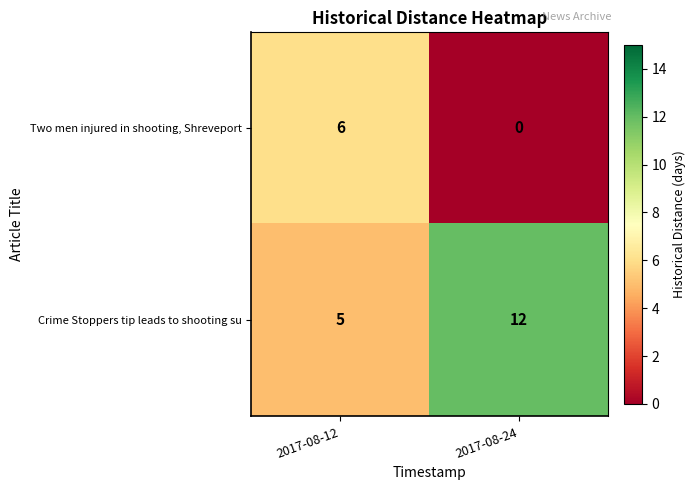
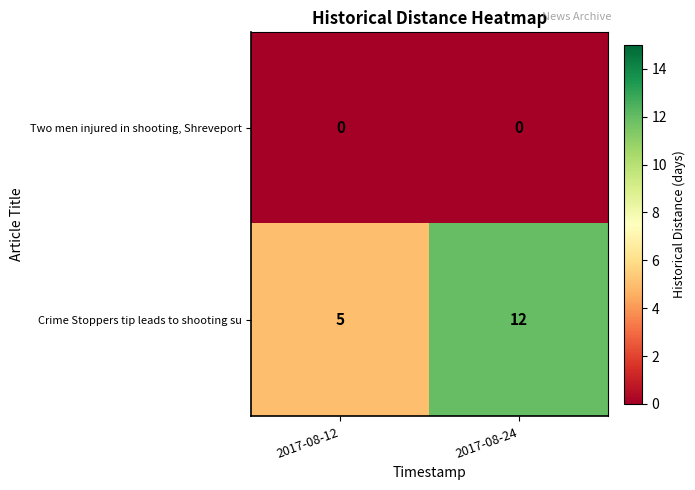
  {
    "Two men injured in shooting, Shreveport": {
-     "2017-08-12": 6,
+     "2017-08-12": 0,
      "2017-08-24": 0
    },
    "Crime Stoppers tip leads to shooting su": {
      "2017-08-12": 5,
      "2017-08-24": 12
    }
  }
